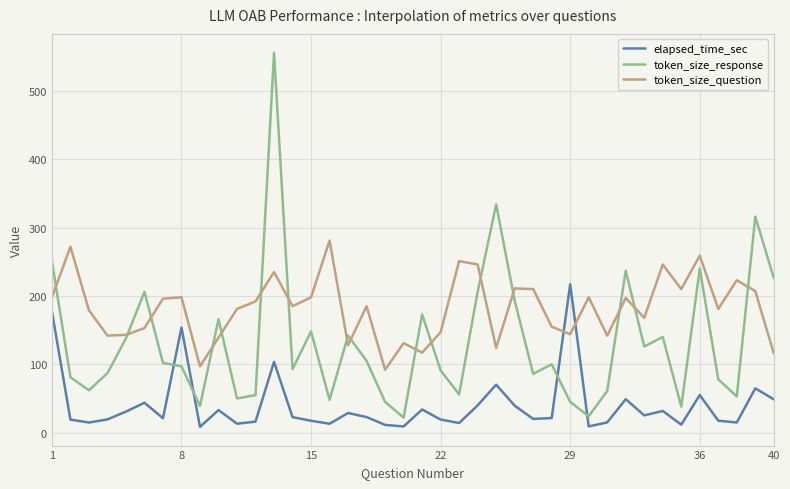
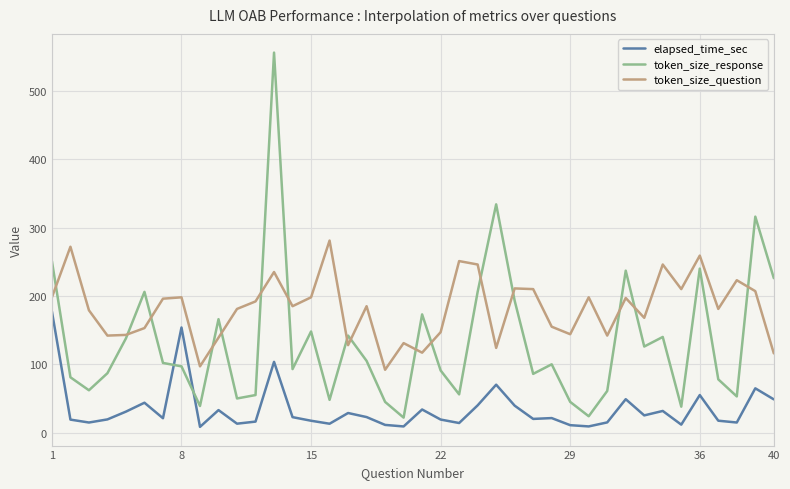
  {
    "elapsed_time_sec": {
      "1": 180,
      "8": 150,
      "15": 20,
      "22": 20,
-     "29": 220,
+     "29": 10,
      "36": 60,
      "40": 50
    }
  }
